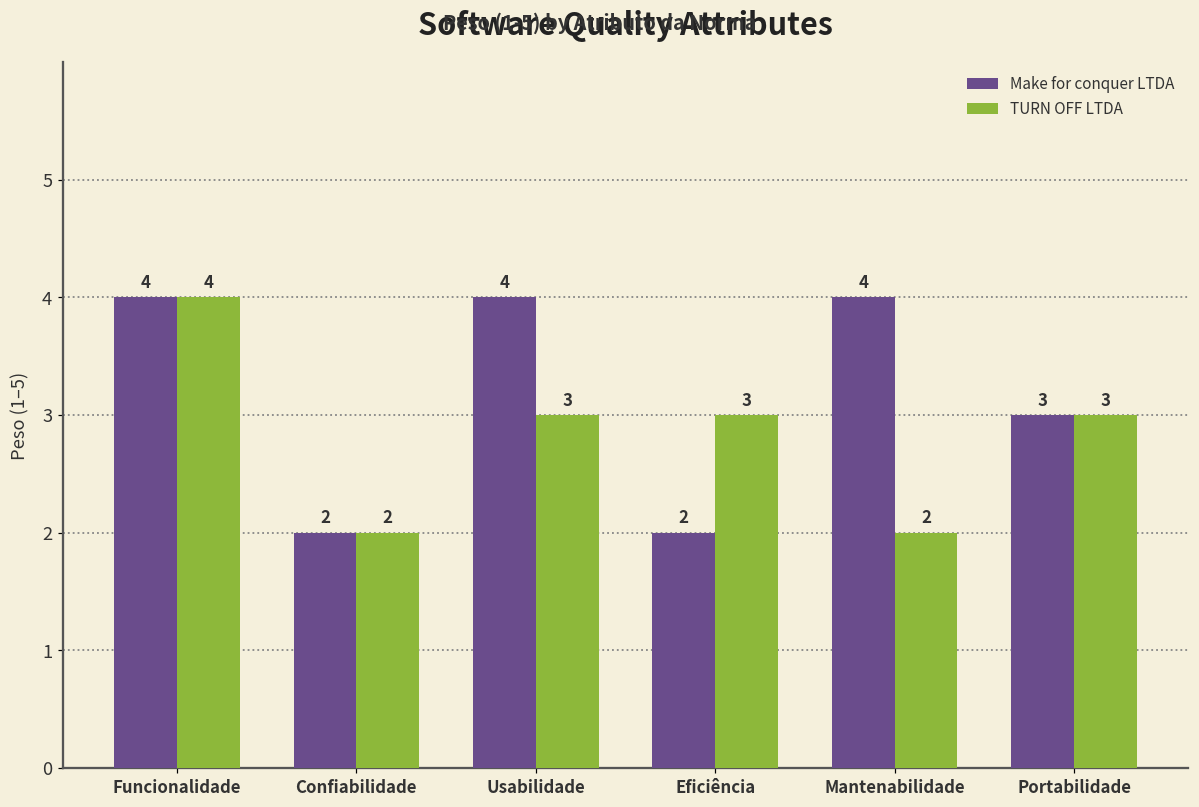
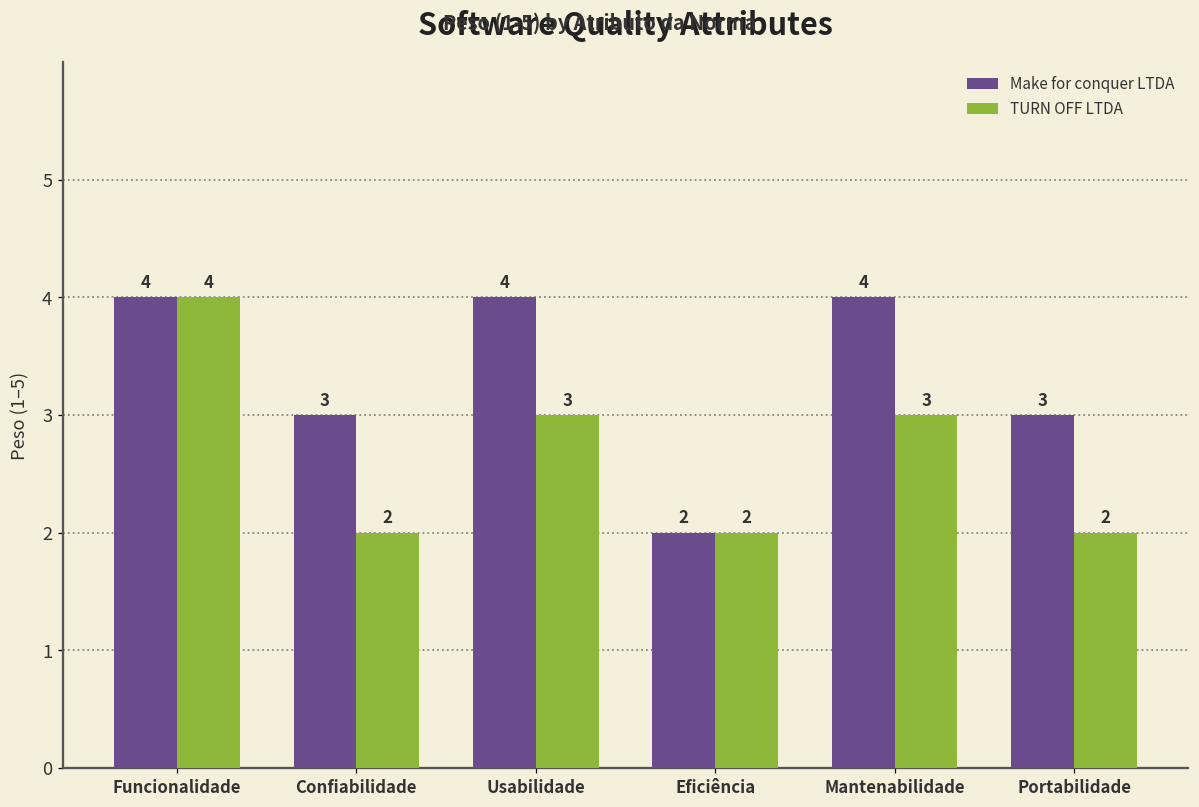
  {
    "Make for conquer LTDA": {
      "Funcionalidade": 4,
-     "Confiabilidade": 2,
+     "Confiabilidade": 3,
      "Usabilidade": 4,
      "Eficiência": 2,
      "Mantenabilidade": 4,
      "Portabilidade": 3
    },
    "TURN OFF LTDA": {
      "Funcionalidade": 4,
      "Confiabilidade": 2,
      "Usabilidade": 3,
-     "Eficiência": 3,
-     "Mantenabilidade": 2,
-     "Portabilidade": 3
+     "Eficiência": 2,
+     "Mantenabilidade": 3,
+     "Portabilidade": 2
    }
  }
